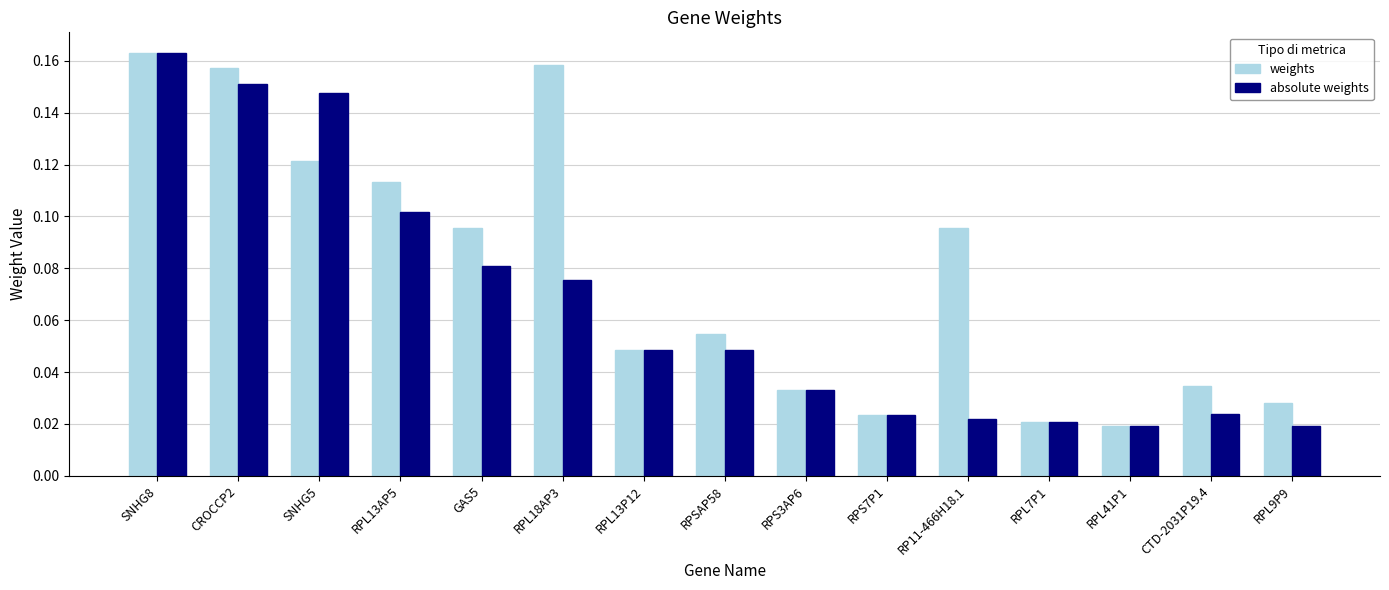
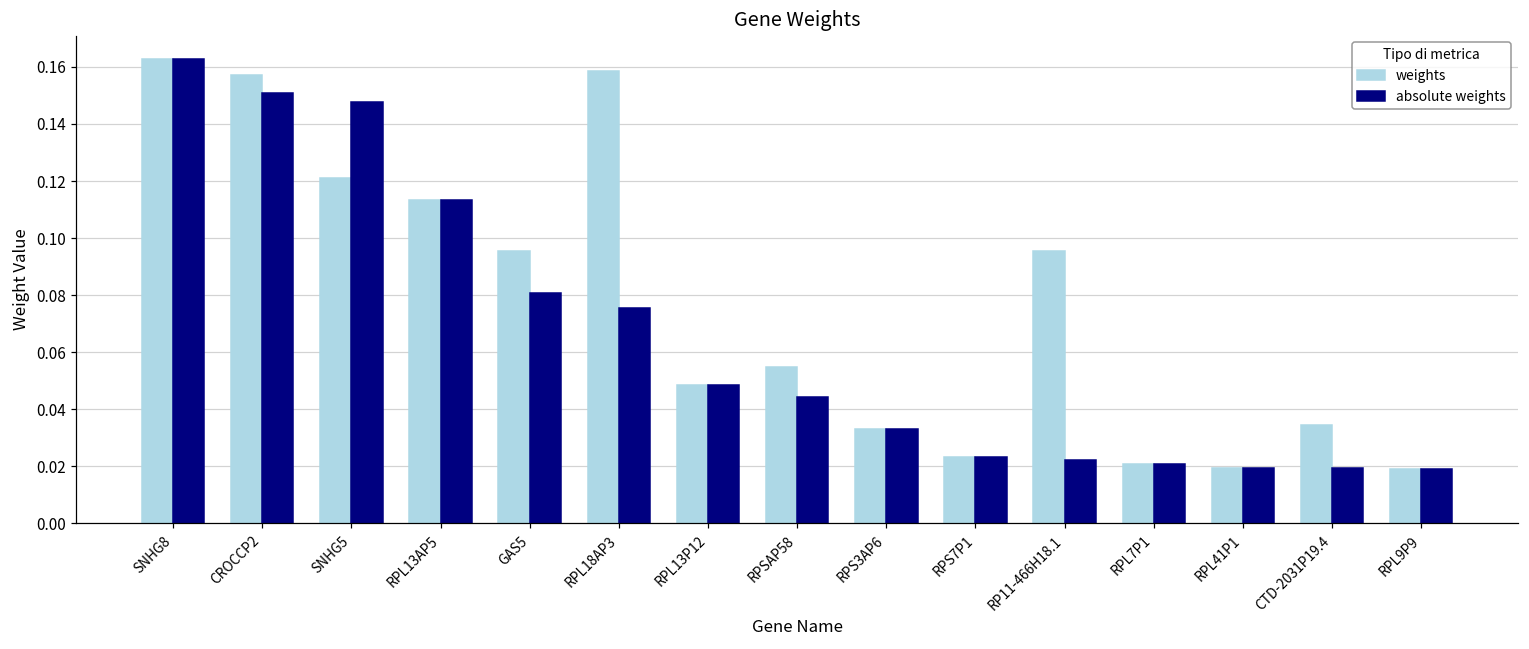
  {
    "weights": {
      "SNHG8": 0.163,
      "CROCCP2": 0.157,
      "SNHG5": 0.121,
      "RPL13AP5": 0.113,
      "GAS5": 0.096,
      "RPL18AP3": 0.158,
      "RPL13P12": 0.049,
      "RPSAP58": 0.055,
      "RPS3AP6": 0.033,
      "RPS7P1": 0.023,
      "RP11-466H18.1": 0.095,
      "RPL7P1": 0.021,
      "RPL41P1": 0.019,
      "CTD-2031P19.4": 0.035,
-     "RPL9P9": 0.028
+     "RPL9P9": 0.019
    },
    "absolute weights": {
      "SNHG8": 0.163,
      "CROCCP2": 0.151,
      "SNHG5": 0.148,
-     "RPL13AP5": 0.102,
+     "RPL13AP5": 0.113,
      "GAS5": 0.081,
      "RPL18AP3": 0.076,
      "RPL13P12": 0.049,
-     "RPSAP58": 0.049,
+     "RPSAP58": 0.044,
      "RPS3AP6": 0.033,
      "RPS7P1": 0.023,
      "RP11-466H18.1": 0.022,
      "RPL7P1": 0.021,
      "RPL41P1": 0.019,
-     "CTD-2031P19.4": 0.024,
+     "CTD-2031P19.4": 0.019,
      "RPL9P9": 0.019
    }
  }
